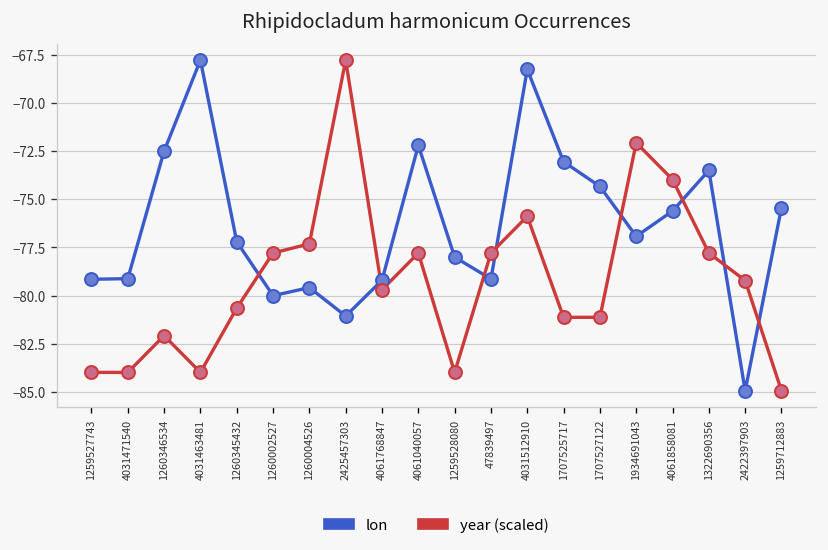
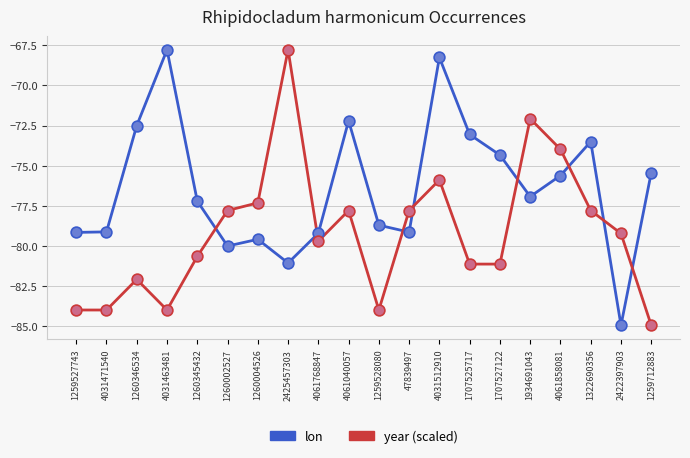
  {
    "lon": {
      "1259527743": -79.2,
      "4031471540": -79.1,
      "1260346534": -72.5,
      "4031463481": -67.8,
      "1260345432": -77.2,
      "1260002527": -80.0,
      "1260004526": -79.6,
      "2425457303": -81.1,
      "4061768847": -79.2,
      "4061040057": -72.2,
-     "1259528080": -78.0,
+     "1259528080": -78.7,
      "47839497": -79.1,
      "4031512910": -68.3,
      "1707525717": -73.1,
      "1707527122": -74.3,
      "1934691043": -76.9,
      "4061858081": -75.6,
      "1322690356": -73.5,
      "2422397903": -84.9,
      "1259712883": -75.4
    }
  }
